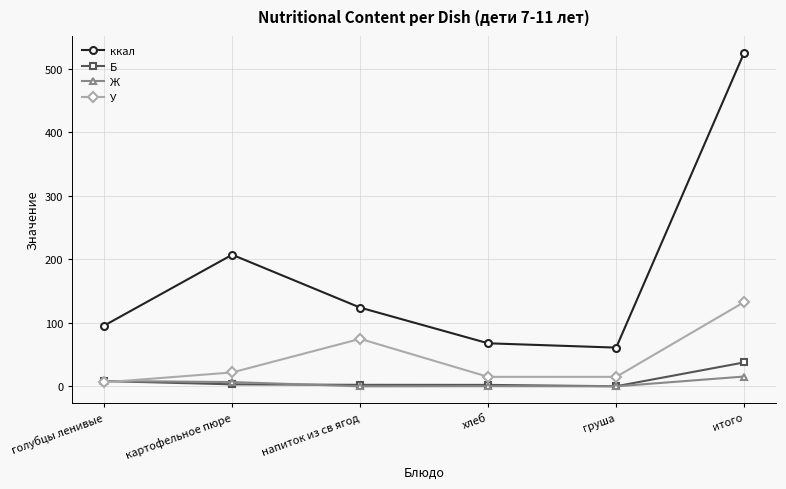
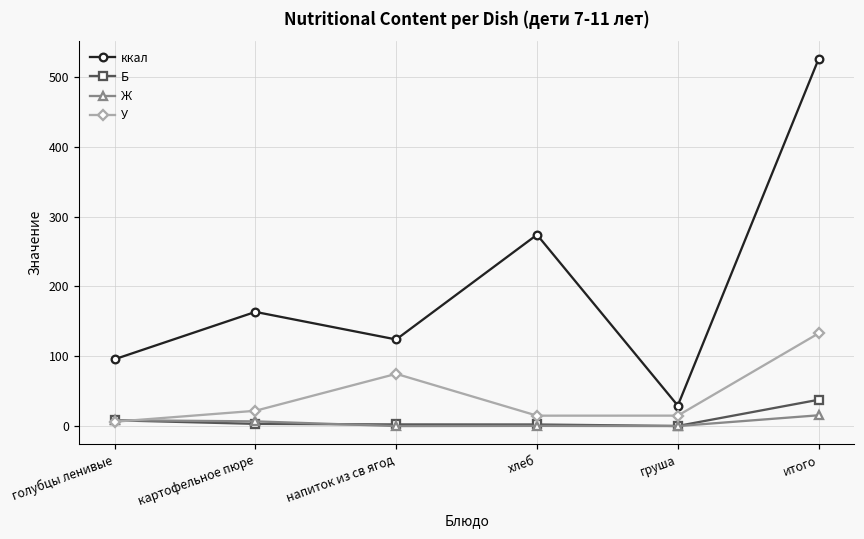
  {
    "ккал": {
      "голубцы ленивые": 100,
-     "картофельное пюре": 210,
+     "картофельное пюре": 160,
      "напиток из св ягод": 120,
-     "хлеб": 70,
-     "груша": 60,
+     "хлеб": 270,
+     "груша": 30,
      "итого": 530
    },
    "Б": {
      "итого": 40
    }
  }
